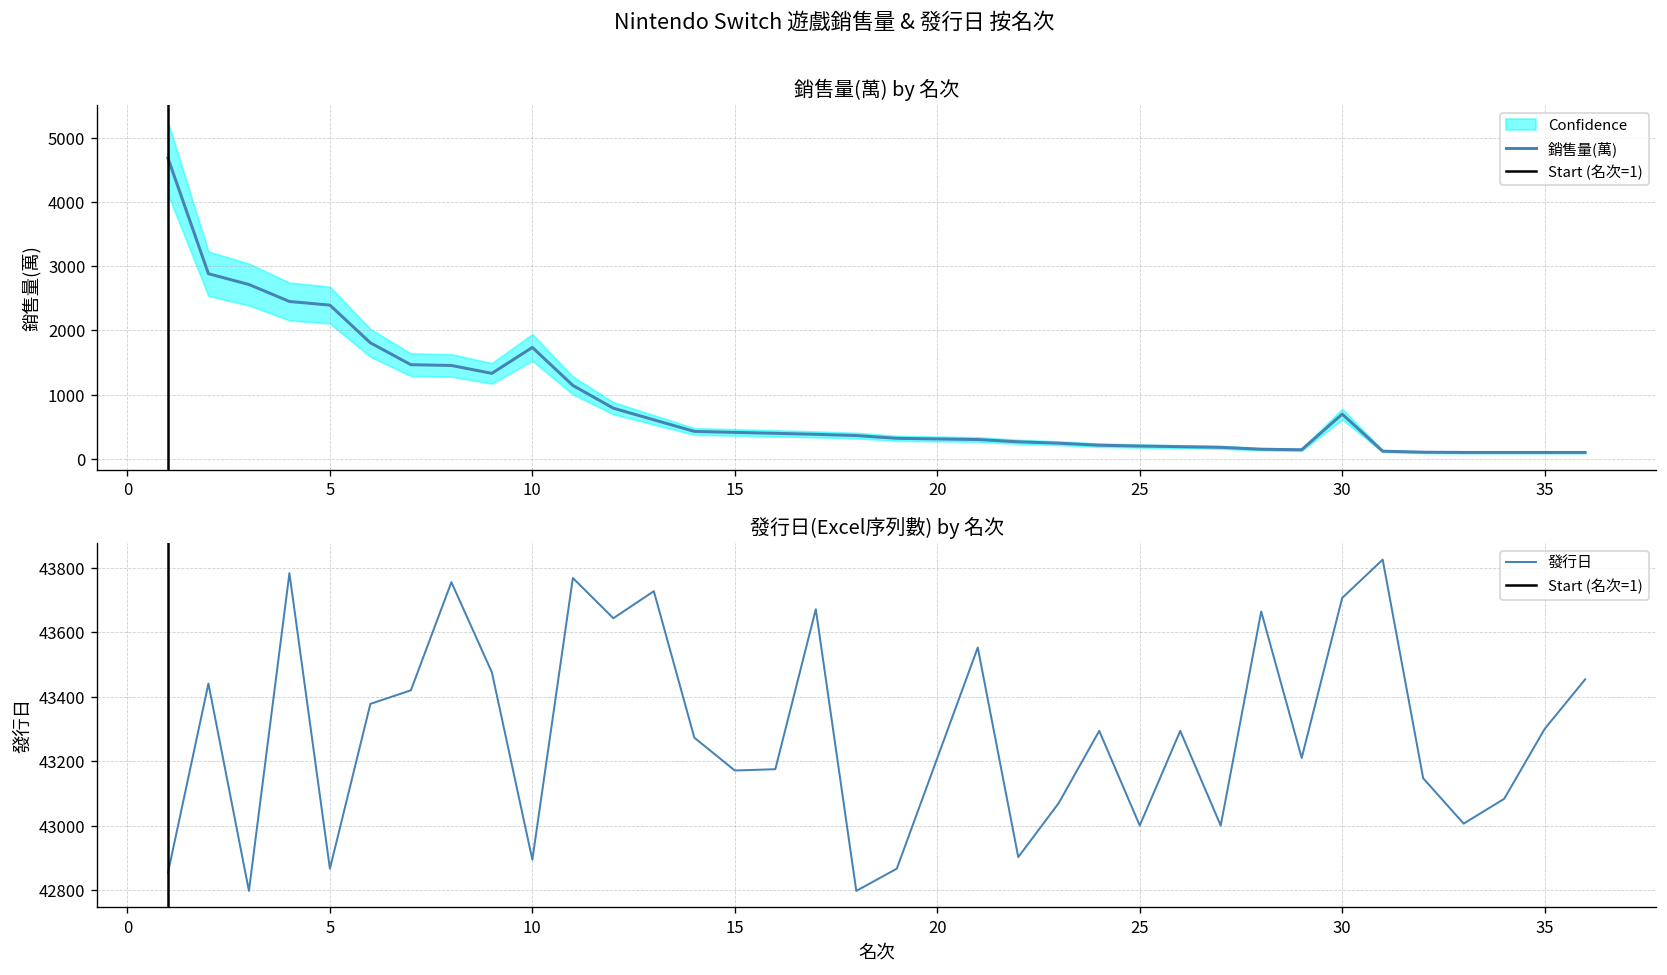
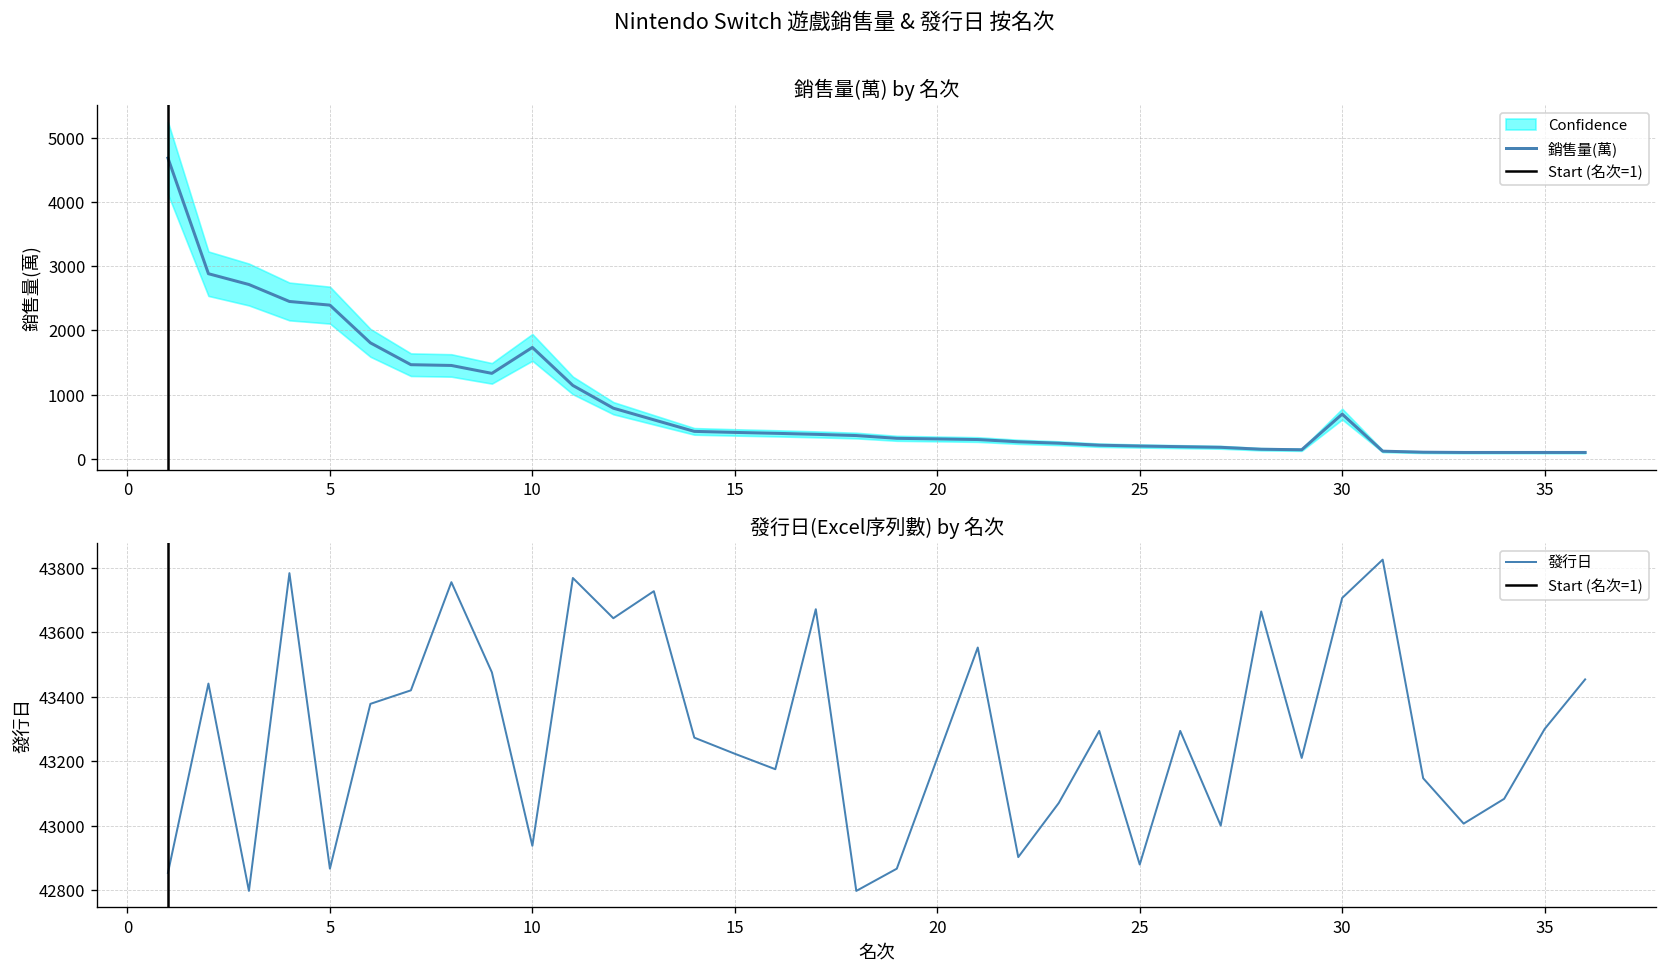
  {
    "銷售量(萬) by 名次": {
      "銷售量(萬)": {
        "5": 2400,
        "10": 1700,
        "15": 400,
        "30": 700
      }
    },
    "發行日(Excel序列數) by 名次": {
      "5": 42870,
-     "10": 42890,
-     "15": 43170,
-     "25": 43000,
+     "10": 42940,
+     "15": 43220,
+     "25": 42880,
      "30": 43710,
      "35": 43300
    }
  }
